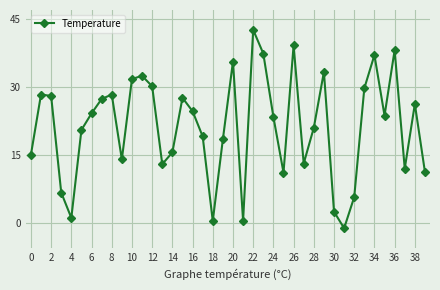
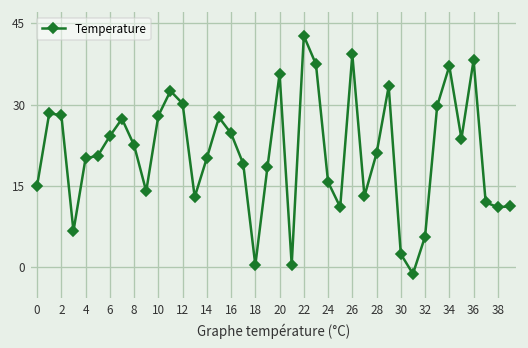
  {
    "0": 15,
    "2": 28,
-   "4": 1,
+   "4": 20,
    "6": 24,
-   "8": 28,
-   "10": 32,
+   "8": 22,
+   "10": 28,
    "12": 30,
-   "14": 16,
+   "14": 20,
    "16": 25,
    "18": 0,
    "20": 36,
    "22": 43,
-   "24": 23,
+   "24": 16,
    "26": 39,
    "28": 21,
    "30": 2,
    "32": 6,
    "34": 37,
    "36": 38,
-   "38": 26
+   "38": 11
  }
